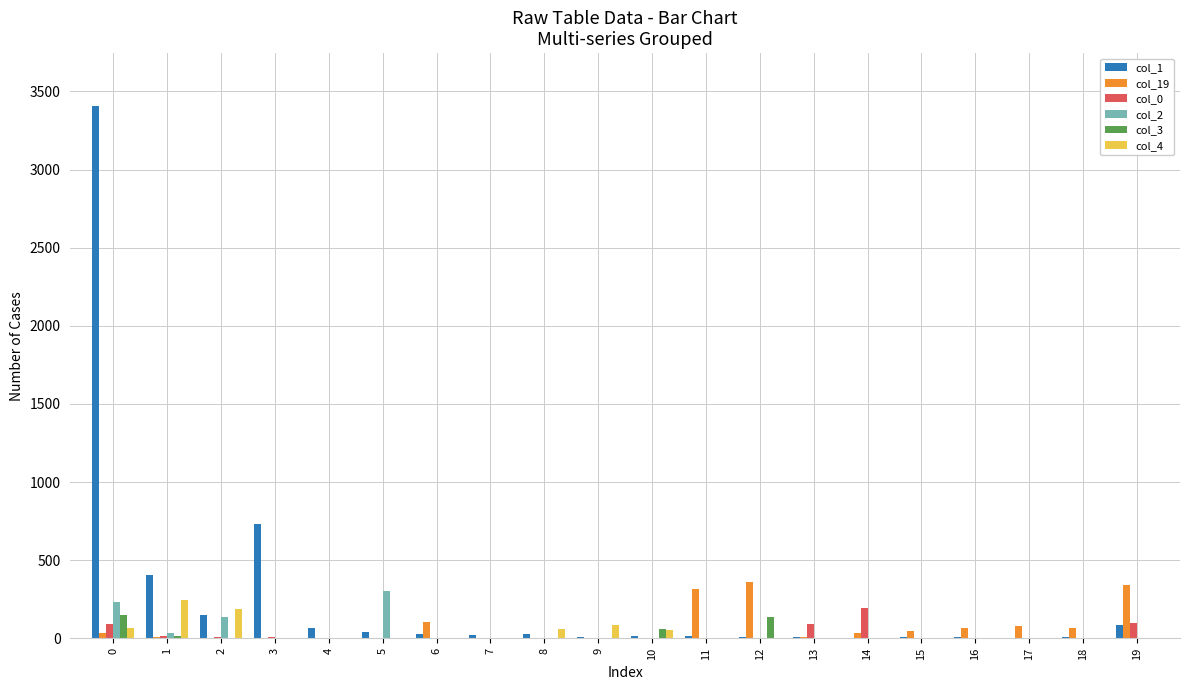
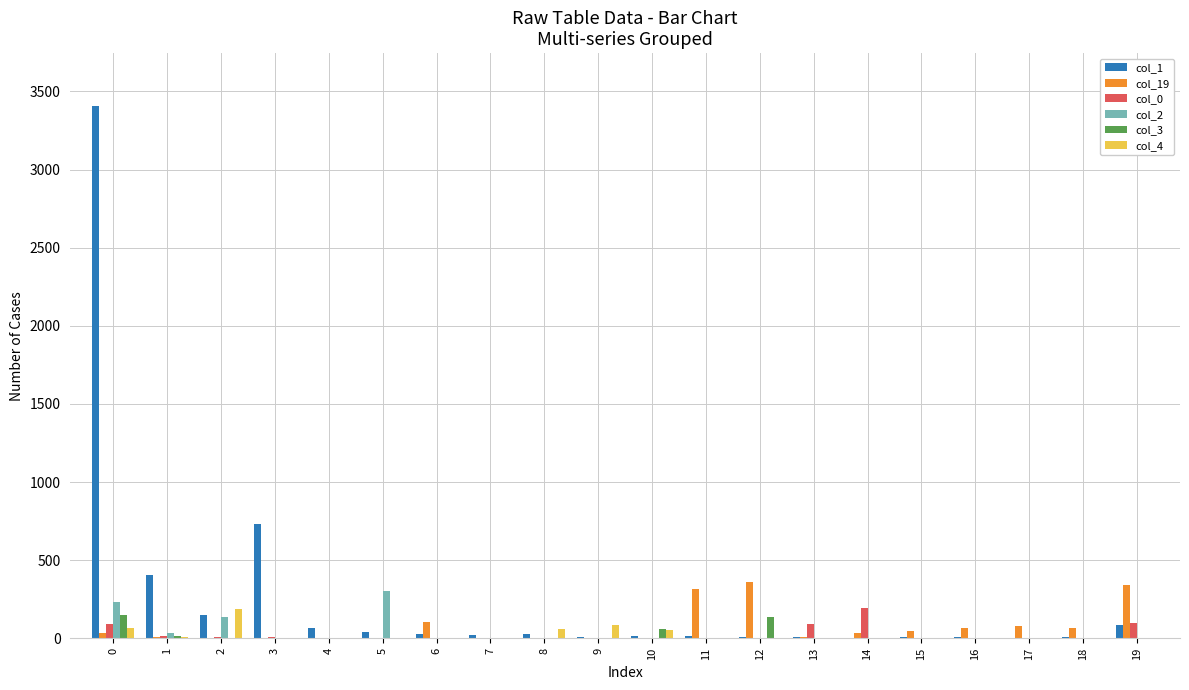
  {
    "col_1": {
      "0": 3410,
      "1": 410,
      "2": 150,
      "3": 740,
      "4": 70,
      "5": 40,
      "6": 30,
      "7": 20,
      "8": 30,
      "19": 80
    },
    "col_19": {
      "0": 30,
      "3": 0,
      "5": 0,
      "6": 100,
      "7": 0,
      "8": 0,
      "9": 0,
      "11": 320,
      "12": 360,
      "14": 30,
      "15": 50,
      "16": 70,
      "17": 80,
      "18": 70,
      "19": 340
    },
    "col_0": {
      "0": 90,
      "1": 20,
      "13": 90,
      "14": 190,
      "19": 100
    },
    "col_2": {
      "0": 230,
      "1": 40,
      "2": 140,
      "5": 310,
      "6": 0,
      "10": 0,
      "12": 0,
      "14": 0,
      "15": 0,
      "16": 0,
      "18": 0,
      "19": 0
    },
    "col_3": {
      "0": 150,
      "6": 0,
      "8": 0,
      "10": 60,
      "11": 0,
      "12": 140,
      "13": 0,
      "14": 0,
      "15": 0,
      "16": 0,
      "17": 0,
      "18": 0
    },
    "col_4": {
      "0": 60,
-     "1": 250,
+     "1": 10,
      "2": 190,
      "3": 0,
      "8": 60,
      "9": 90,
      "10": 60,
      "11": 0,
      "12": 0,
      "13": 0,
      "14": 0,
      "15": 0,
      "16": 0,
      "17": 0,
      "18": 0
    }
  }
